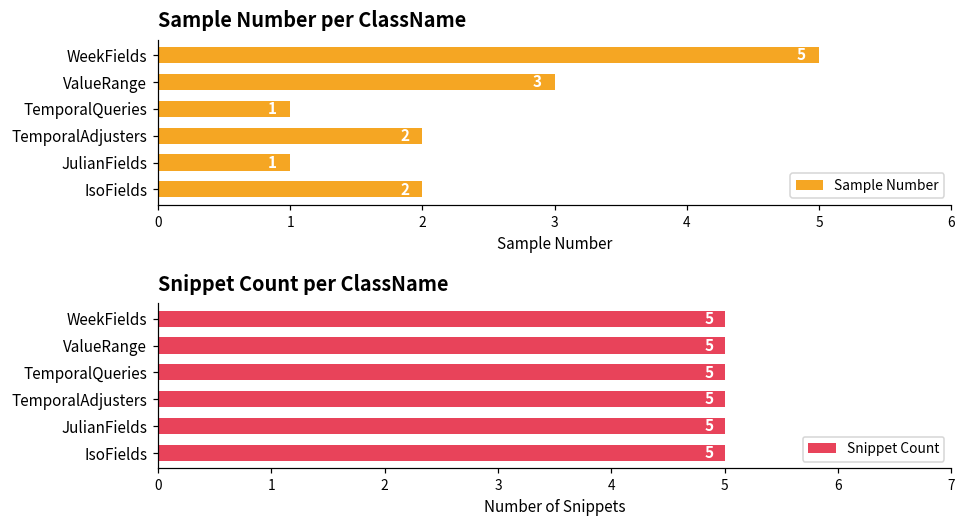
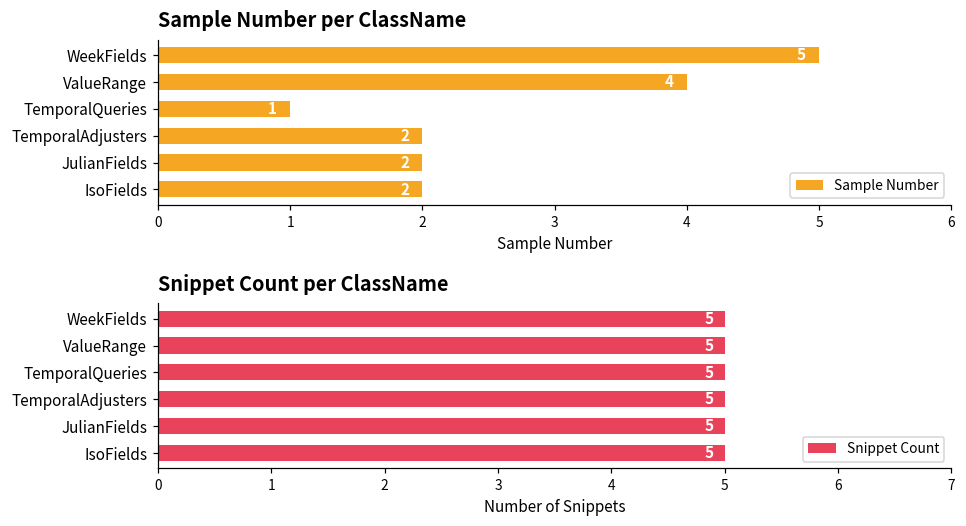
  {
    "Sample Number per ClassName": {
      "WeekFields": 5,
-     "ValueRange": 3,
+     "ValueRange": 4,
      "TemporalQueries": 1,
      "TemporalAdjusters": 2,
-     "JulianFields": 1,
+     "JulianFields": 2,
      "IsoFields": 2
    },
    "Snippet Count per ClassName": {
      "WeekFields": 5,
      "ValueRange": 5,
      "TemporalQueries": 5,
      "TemporalAdjusters": 5,
      "JulianFields": 5,
      "IsoFields": 5
    }
  }
